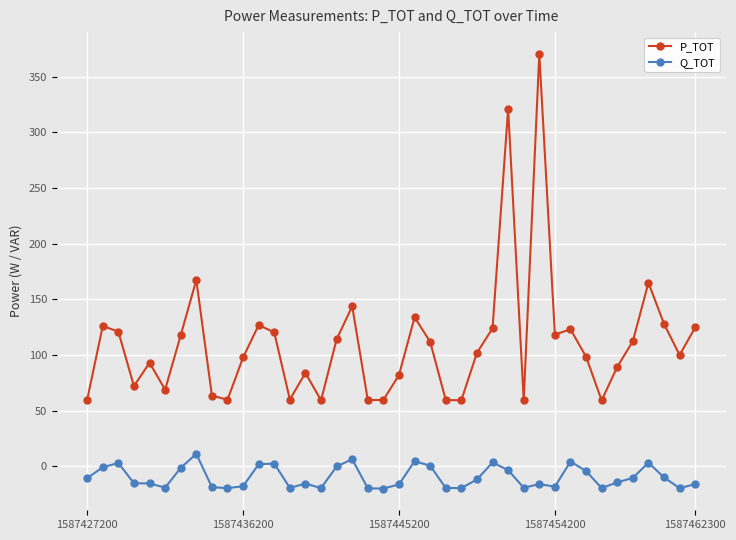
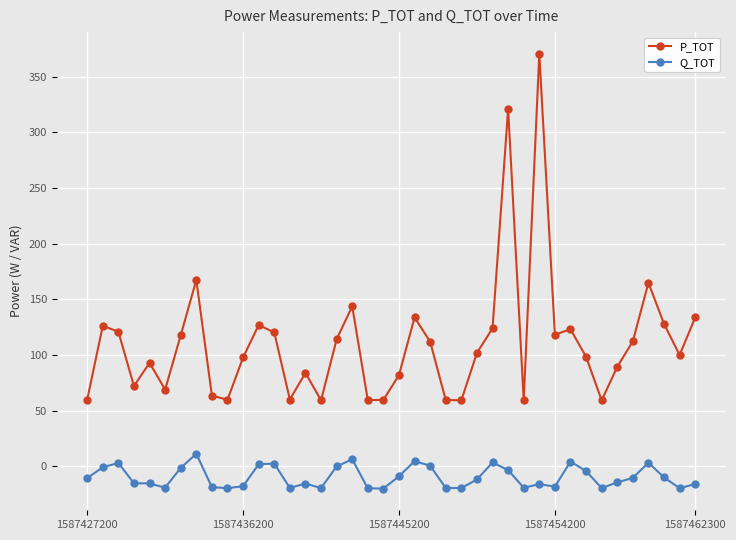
  {
    "P_TOT": {
      "1587427200": 60,
      "1587436200": 98,
      "1587445200": 82,
      "1587454200": 118,
-     "1587462300": 125
+     "1587462300": 134
    },
    "Q_TOT": {
      "1587427200": -11,
      "1587436200": -18,
-     "1587445200": -16,
+     "1587445200": -9,
      "1587454200": -18,
      "1587462300": -16
    }
  }
